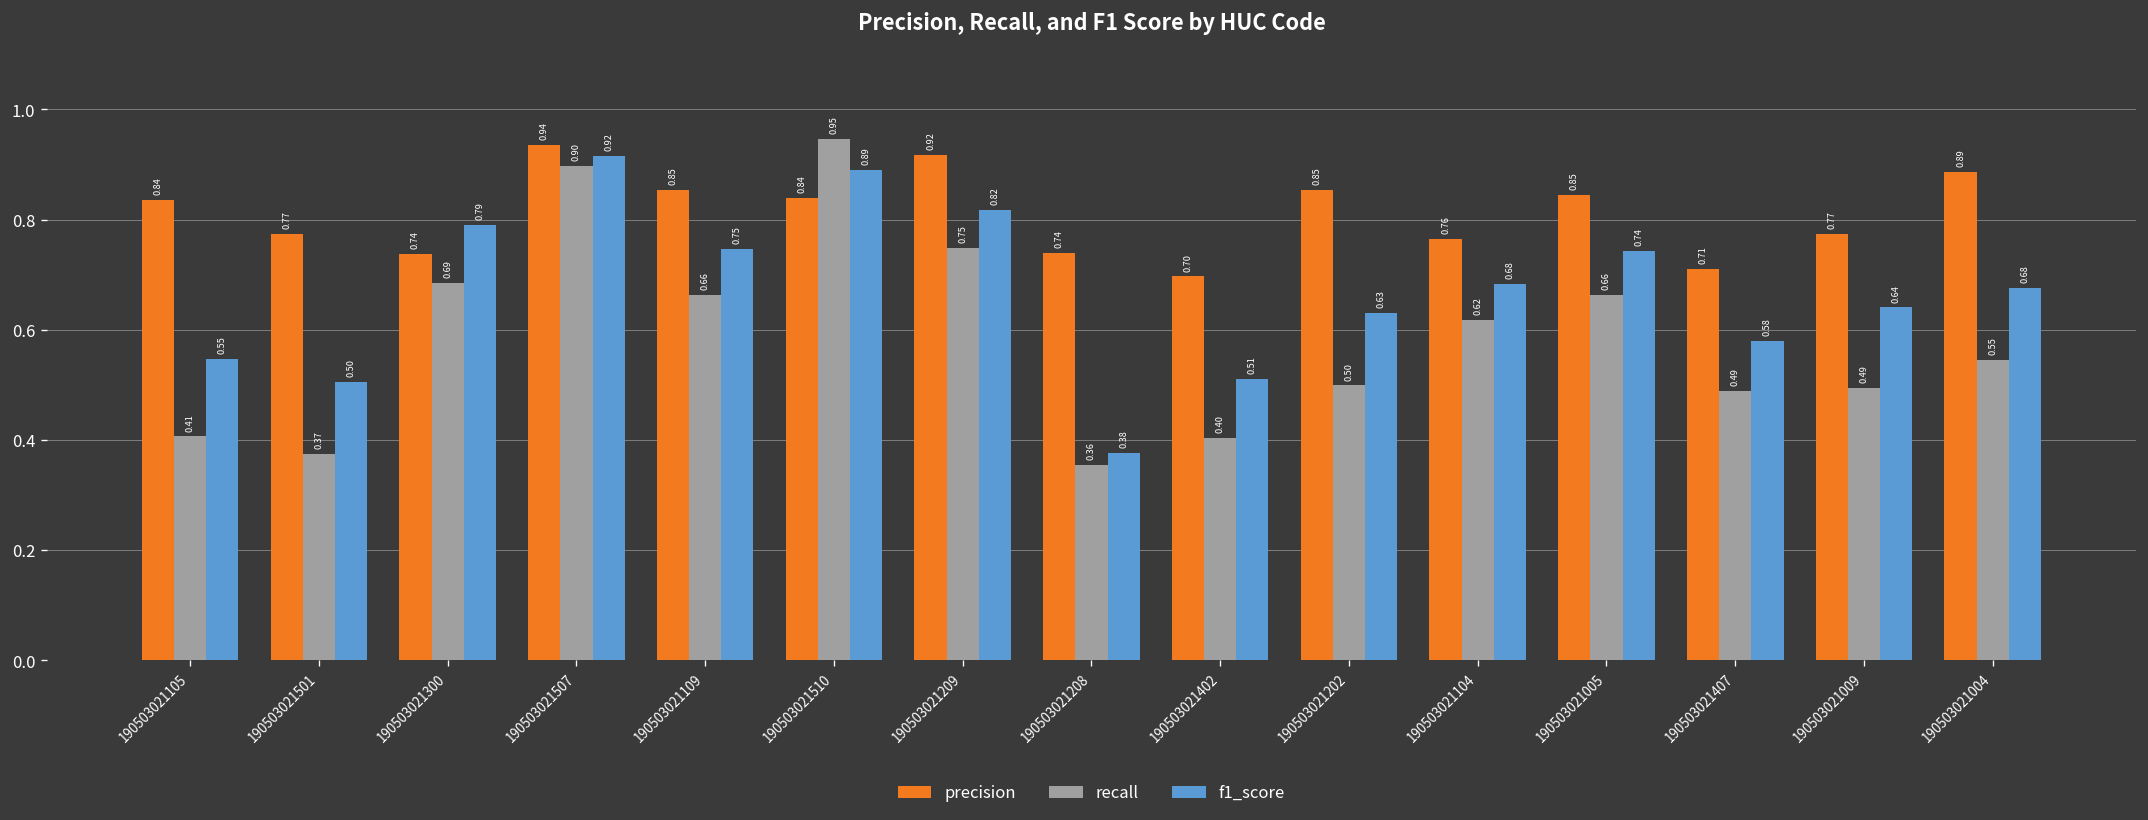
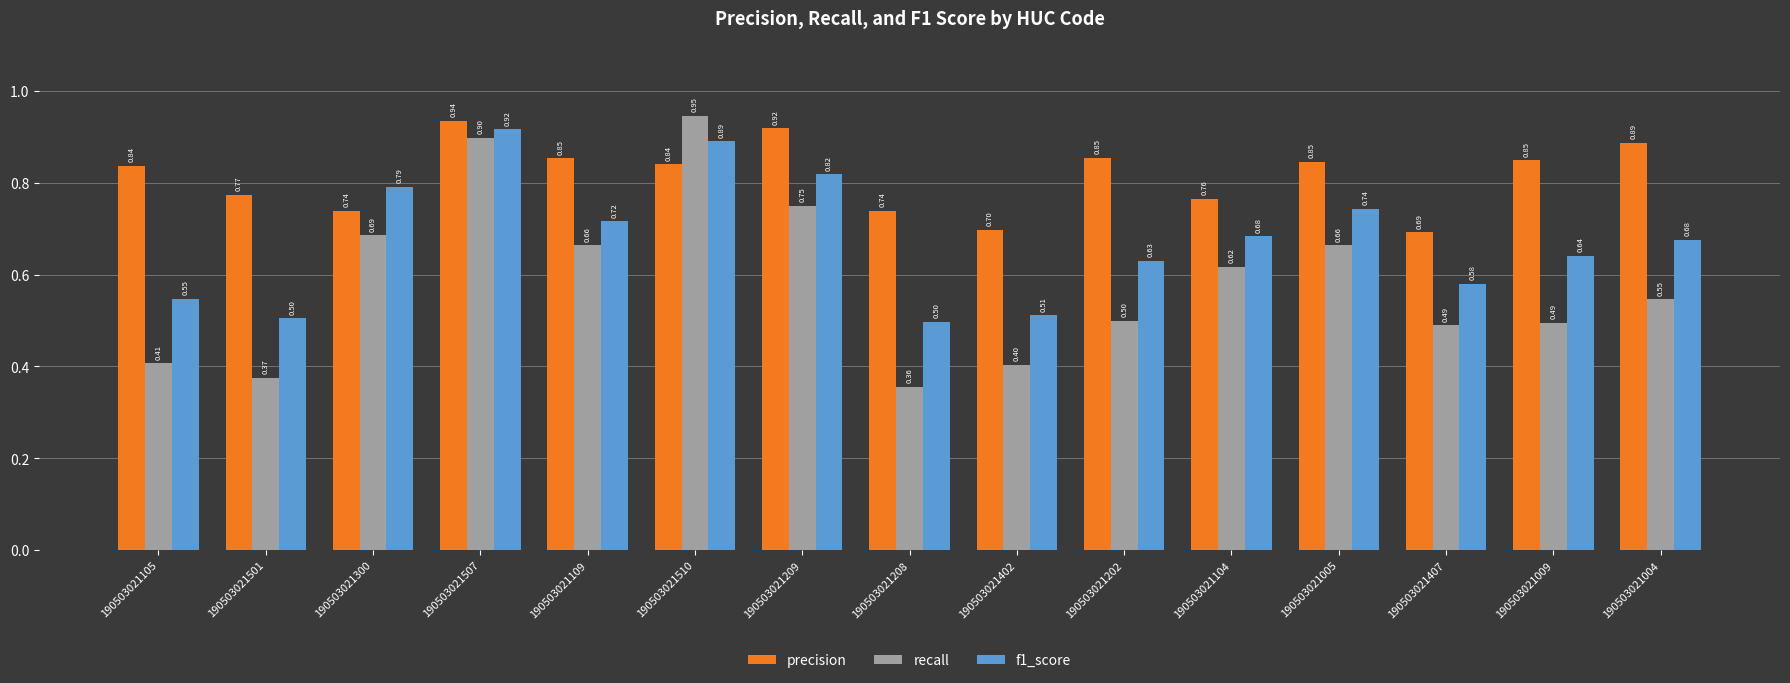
  {
    "precision": {
      "190503021105": 0.84,
      "190503021501": 0.77,
      "190503021300": 0.74,
      "190503021507": 0.94,
      "190503021109": 0.85,
      "190503021510": 0.84,
      "190503021209": 0.92,
      "190503021208": 0.74,
      "190503021402": 0.70,
      "190503021202": 0.85,
      "190503021104": 0.76,
      "190503021005": 0.85,
-     "190503021407": 0.71,
-     "190503021009": 0.77,
+     "190503021407": 0.69,
+     "190503021009": 0.85,
      "190503021004": 0.89
    },
    "recall": {
      "190503021105": 0.41,
      "190503021501": 0.37,
      "190503021300": 0.69,
      "190503021507": 0.90,
      "190503021109": 0.66,
      "190503021510": 0.95,
      "190503021209": 0.75,
      "190503021208": 0.36,
      "190503021402": 0.40,
      "190503021202": 0.50,
      "190503021104": 0.62,
      "190503021005": 0.66,
      "190503021407": 0.49,
      "190503021009": 0.49,
      "190503021004": 0.55
    },
    "f1_score": {
      "190503021105": 0.55,
      "190503021501": 0.50,
      "190503021300": 0.79,
      "190503021507": 0.92,
-     "190503021109": 0.75,
+     "190503021109": 0.72,
      "190503021510": 0.89,
      "190503021209": 0.82,
-     "190503021208": 0.38,
+     "190503021208": 0.50,
      "190503021402": 0.51,
      "190503021202": 0.63,
      "190503021104": 0.68,
      "190503021005": 0.74,
      "190503021407": 0.58,
      "190503021009": 0.64,
      "190503021004": 0.68
    }
  }
